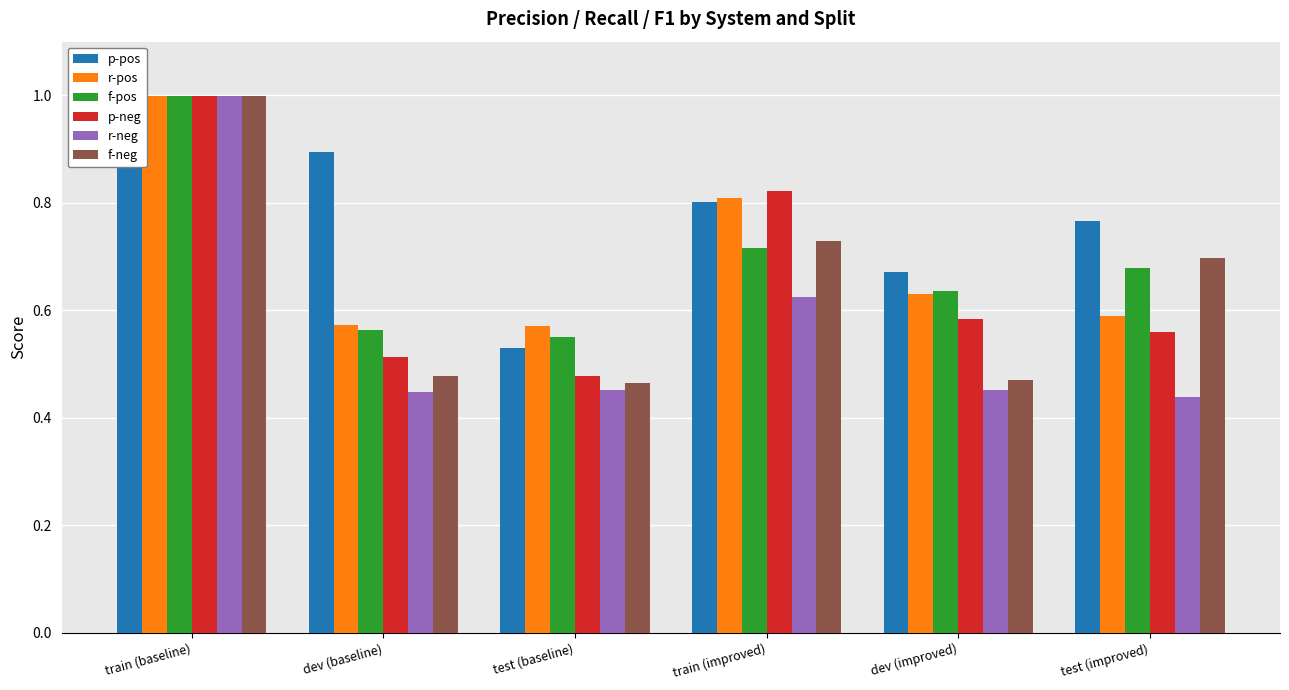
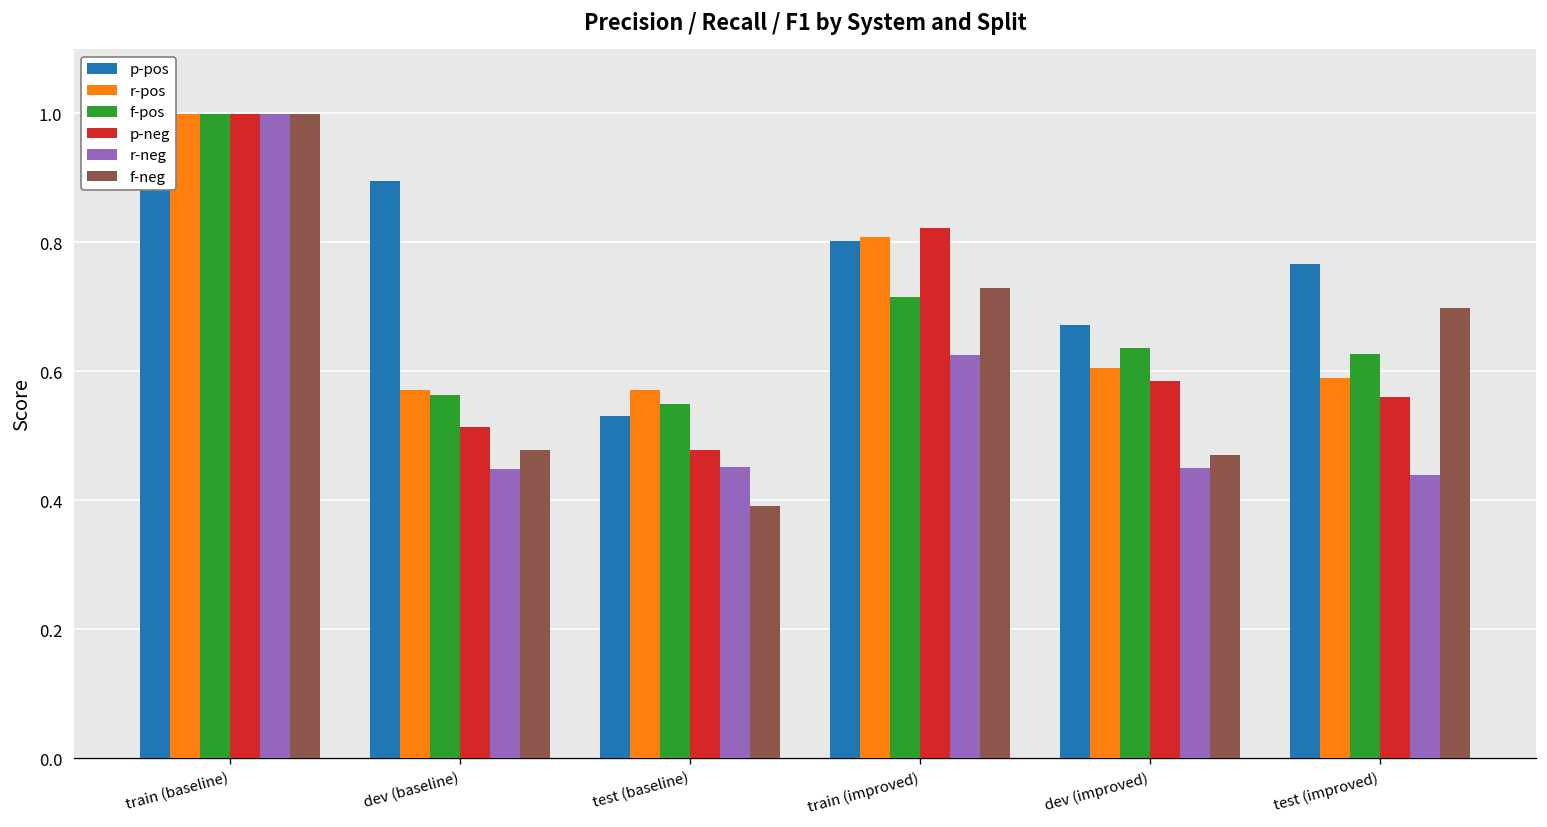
  {
    "p-pos": {
      "dev (baseline)": 0.89,
      "test (baseline)": 0.53,
      "train (improved)": 0.80,
      "dev (improved)": 0.67,
      "test (improved)": 0.77
    },
    "r-pos": {
      "train (baseline)": 1.00,
      "dev (baseline)": 0.57,
      "test (baseline)": 0.57,
      "train (improved)": 0.81,
-     "dev (improved)": 0.63,
+     "dev (improved)": 0.61,
      "test (improved)": 0.59
    },
    "f-pos": {
      "train (baseline)": 1.00,
      "dev (baseline)": 0.56,
      "test (baseline)": 0.55,
      "train (improved)": 0.72,
      "dev (improved)": 0.64,
-     "test (improved)": 0.68
+     "test (improved)": 0.63
    },
    "p-neg": {
      "train (baseline)": 1.00,
      "dev (baseline)": 0.51,
      "test (baseline)": 0.48,
      "train (improved)": 0.82,
      "dev (improved)": 0.58,
      "test (improved)": 0.56
    },
    "r-neg": {
      "train (baseline)": 1.00,
      "dev (baseline)": 0.45,
      "test (baseline)": 0.45,
      "train (improved)": 0.62,
      "dev (improved)": 0.45,
      "test (improved)": 0.44
    },
    "f-neg": {
      "train (baseline)": 1.00,
      "dev (baseline)": 0.48,
-     "test (baseline)": 0.46,
+     "test (baseline)": 0.39,
      "train (improved)": 0.73,
      "dev (improved)": 0.47,
      "test (improved)": 0.70
    }
  }
